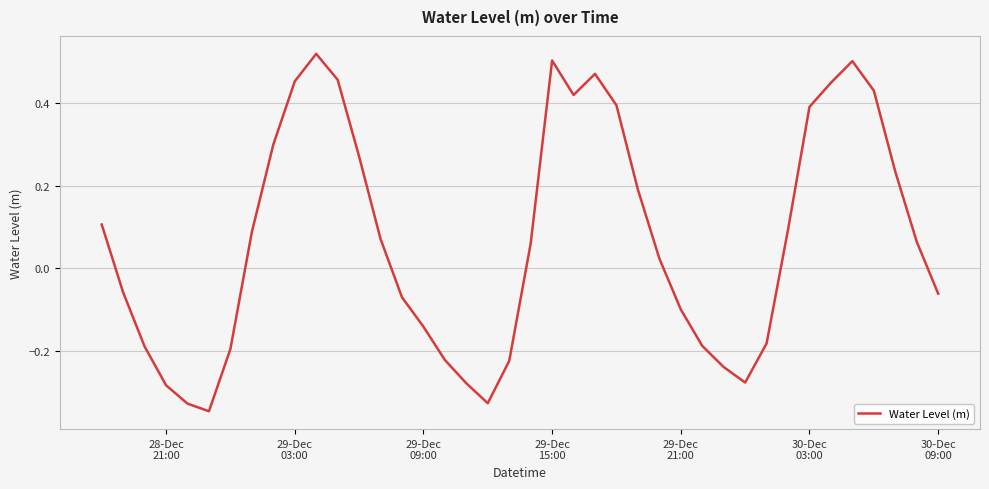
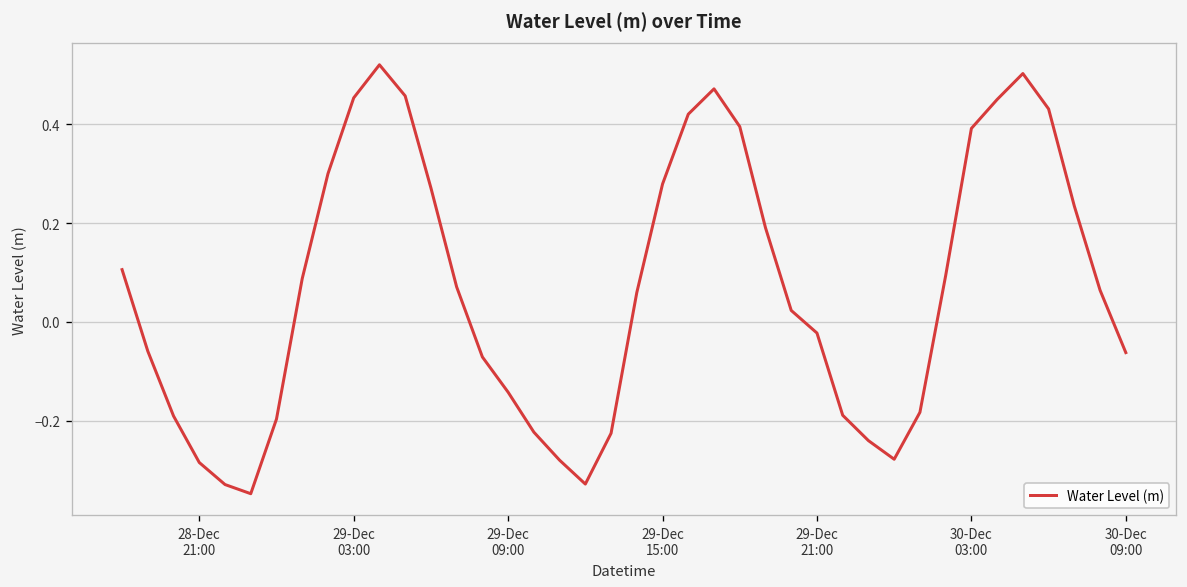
  {
    "28-Dec 21:00": -0.28,
    "29-Dec 03:00": 0.45,
    "29-Dec 09:00": -0.14,
-   "29-Dec 15:00": 0.50,
-   "29-Dec 21:00": -0.10,
+   "29-Dec 15:00": 0.28,
+   "29-Dec 21:00": -0.02,
    "30-Dec 03:00": 0.39,
    "30-Dec 09:00": -0.06
  }
